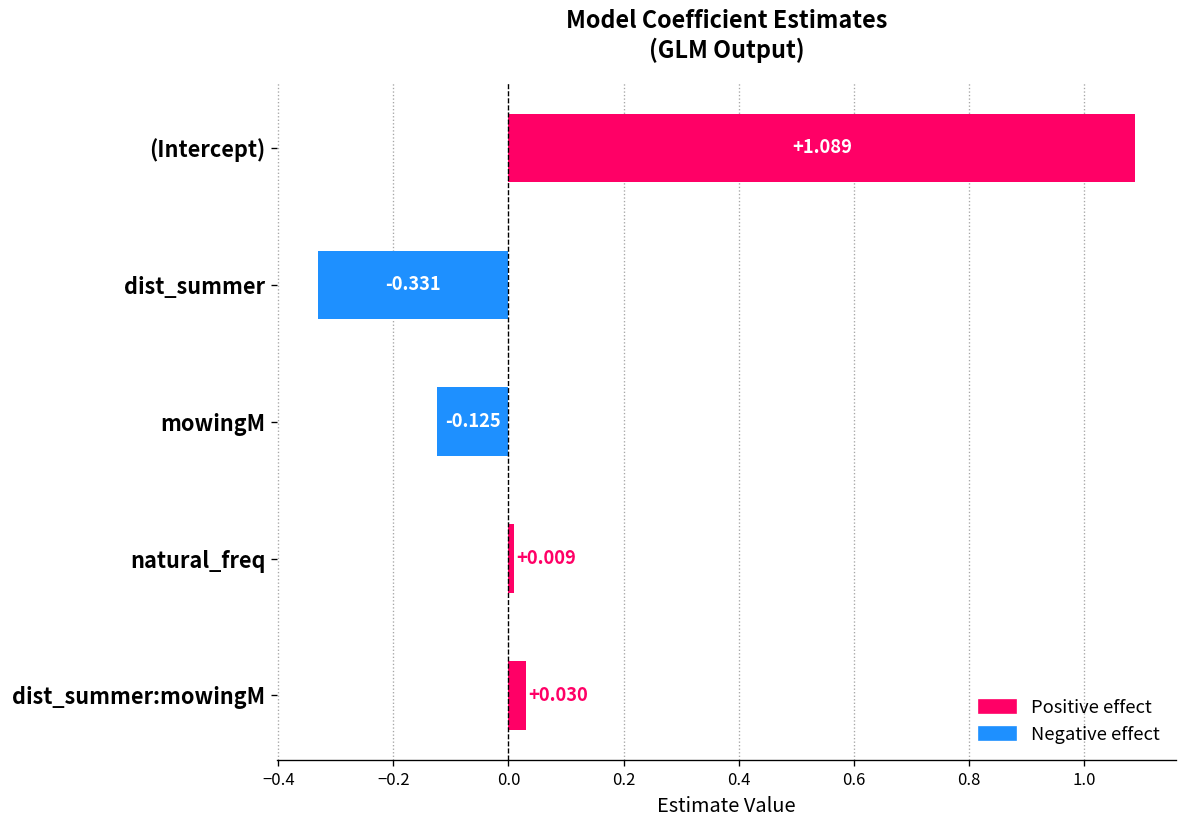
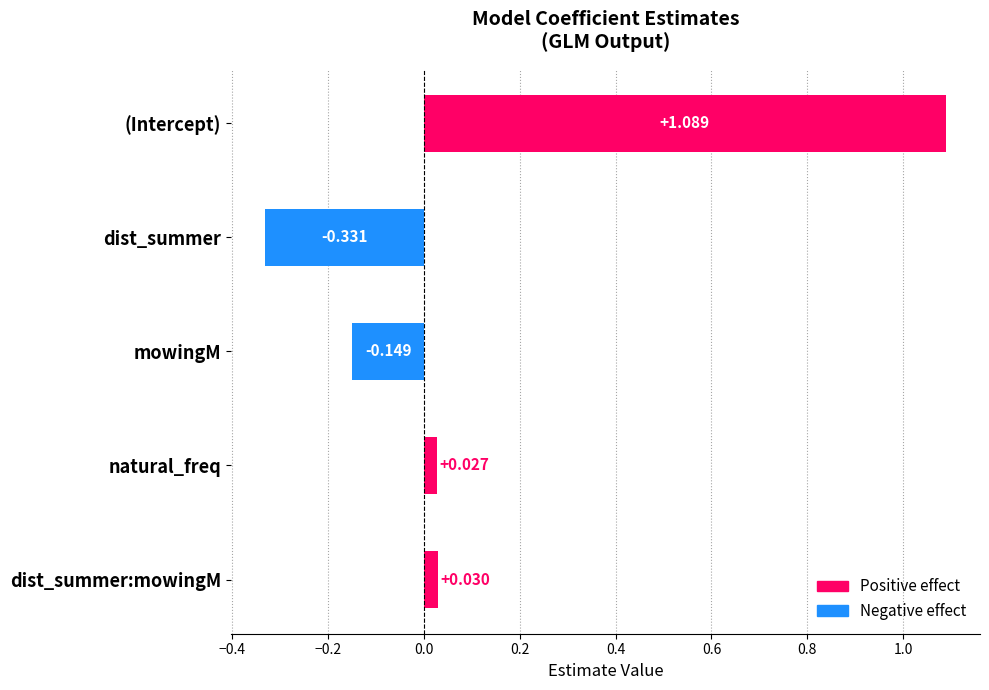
  {
    "(Intercept)": "+1.089",
    "dist_summer": "-0.331",
-   "mowingM": "-0.125",
-   "natural_freq": "+0.009",
+   "mowingM": "-0.149",
+   "natural_freq": "+0.027",
    "dist_summer:mowingM": "+0.030"
  }
